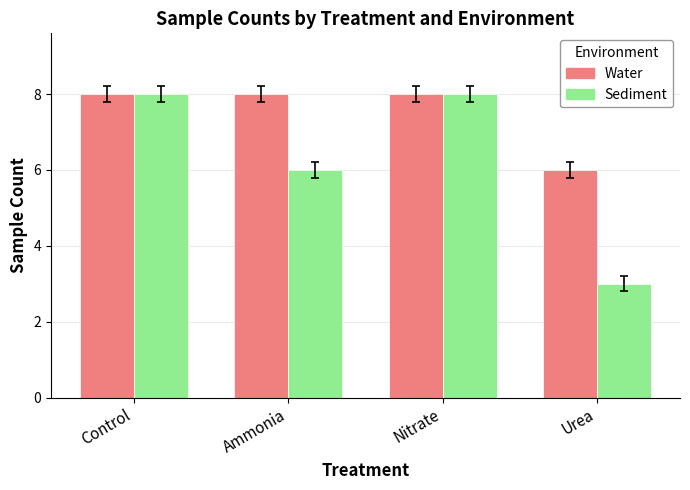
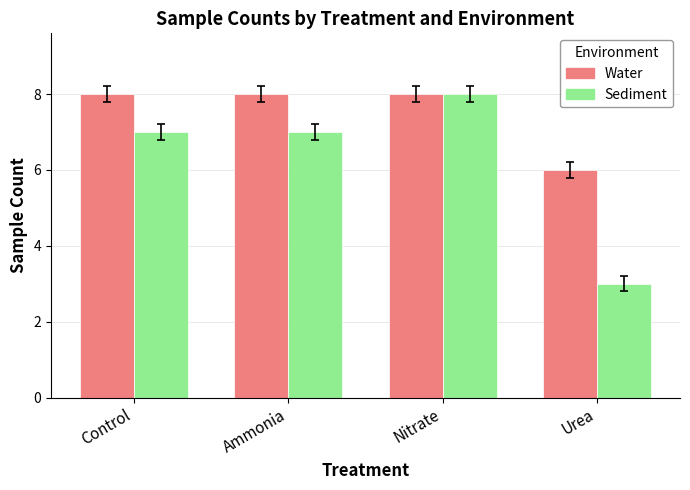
  {
    "Water": {
      "Control": 8,
      "Ammonia": 8,
      "Nitrate": 8,
      "Urea": 6
    },
    "Sediment": {
-     "Control": 8,
-     "Ammonia": 6,
+     "Control": 7,
+     "Ammonia": 7,
      "Nitrate": 8,
      "Urea": 3
    }
  }
